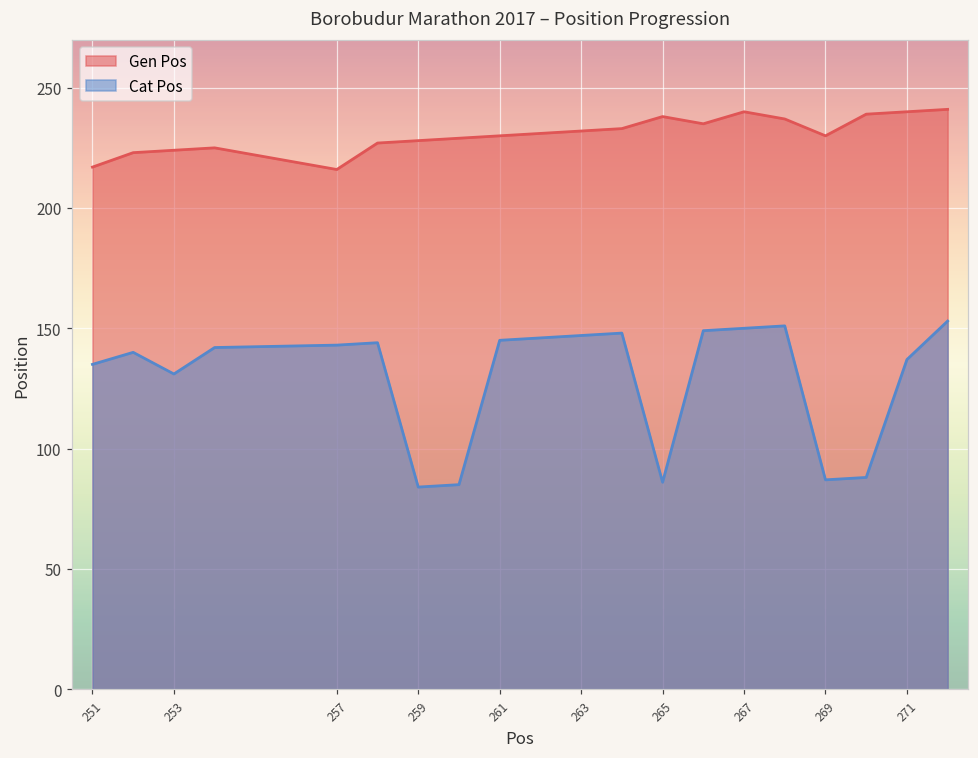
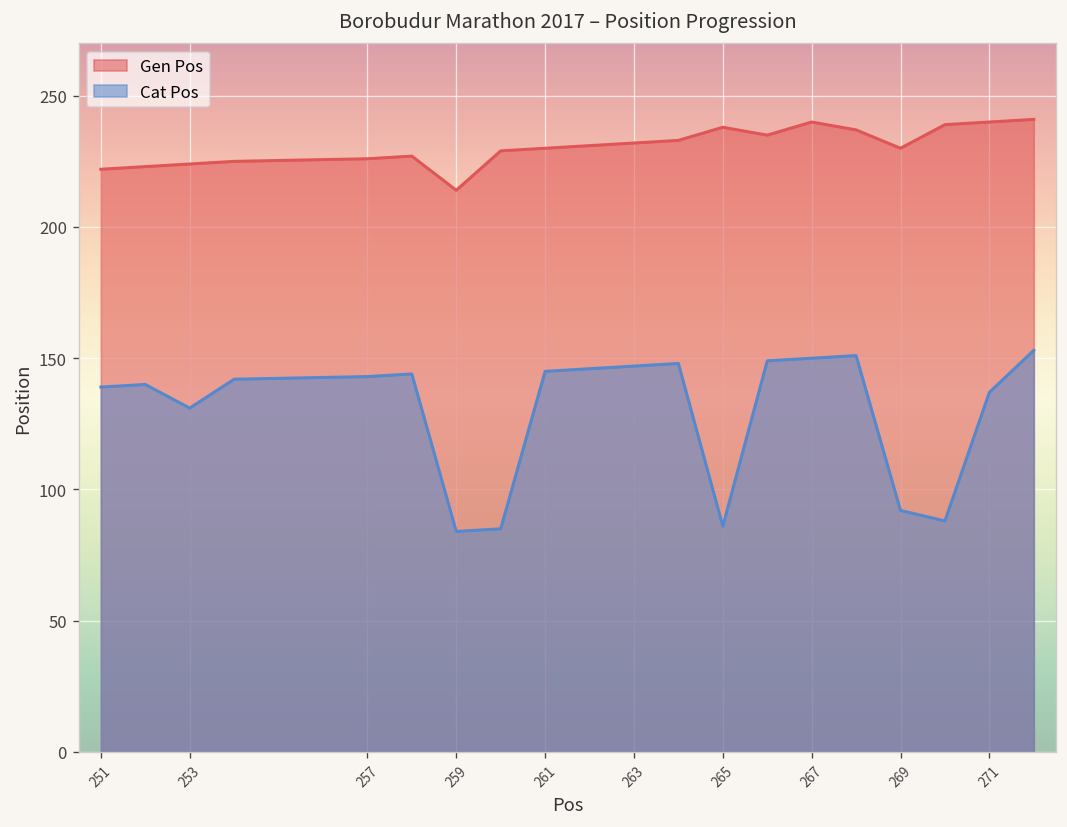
  {
    "Gen Pos": {
-     "251": 217,
+     "251": 222,
      "253": 224,
-     "257": 216,
-     "259": 228,
+     "257": 226,
+     "259": 214,
      "261": 230,
      "263": 232,
      "265": 238,
      "267": 240,
      "269": 230,
      "271": 240
    },
    "Cat Pos": {
-     "251": 135,
+     "251": 139,
      "253": 131,
      "257": 143,
      "259": 84,
      "261": 145,
      "263": 147,
      "265": 86,
      "267": 150,
-     "269": 87,
+     "269": 92,
      "271": 137
    }
  }
